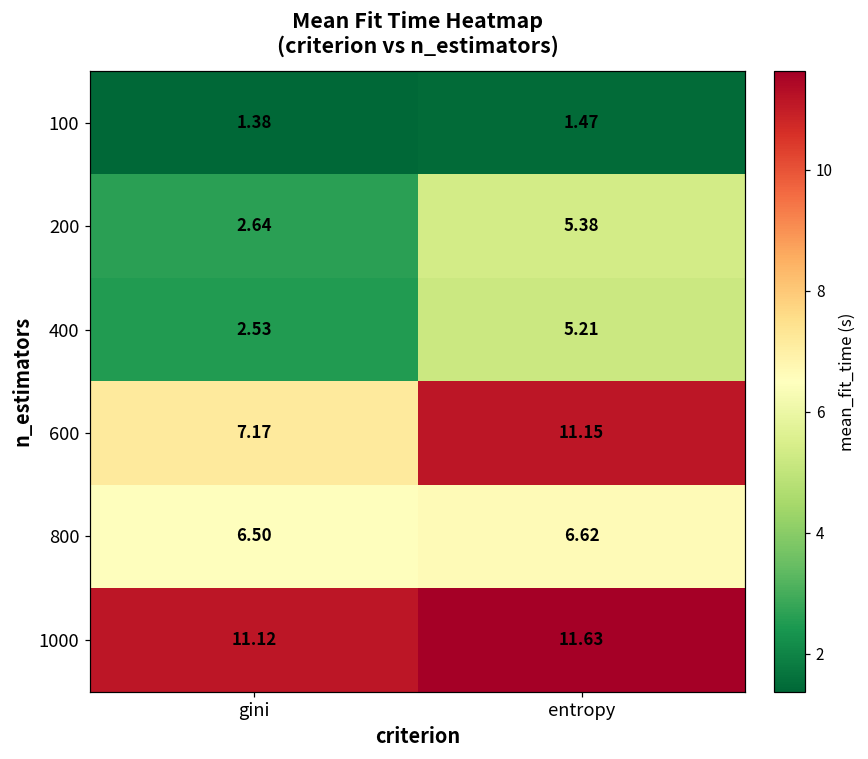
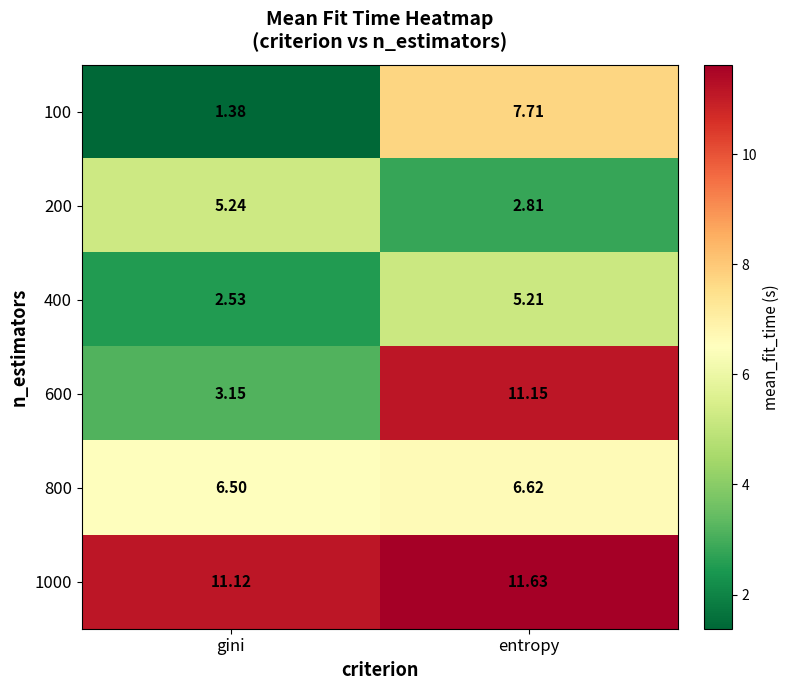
  {
    "100": {
      "gini": 1.38,
-     "entropy": 1.47
+     "entropy": 7.71
    },
    "200": {
-     "gini": 2.64,
-     "entropy": 5.38
+     "gini": 5.24,
+     "entropy": 2.81
    },
    "400": {
      "gini": 2.53,
      "entropy": 5.21
    },
    "600": {
-     "gini": 7.17,
+     "gini": 3.15,
      "entropy": 11.15
    },
    "800": {
      "gini": 6.50,
      "entropy": 6.62
    },
    "1000": {
      "gini": 11.12,
      "entropy": 11.63
    }
  }
